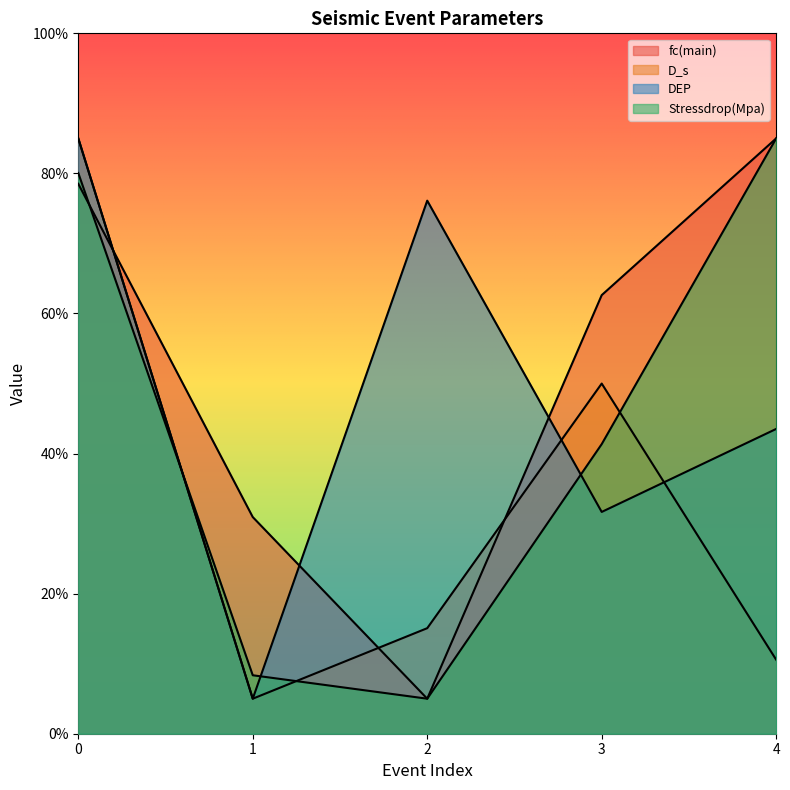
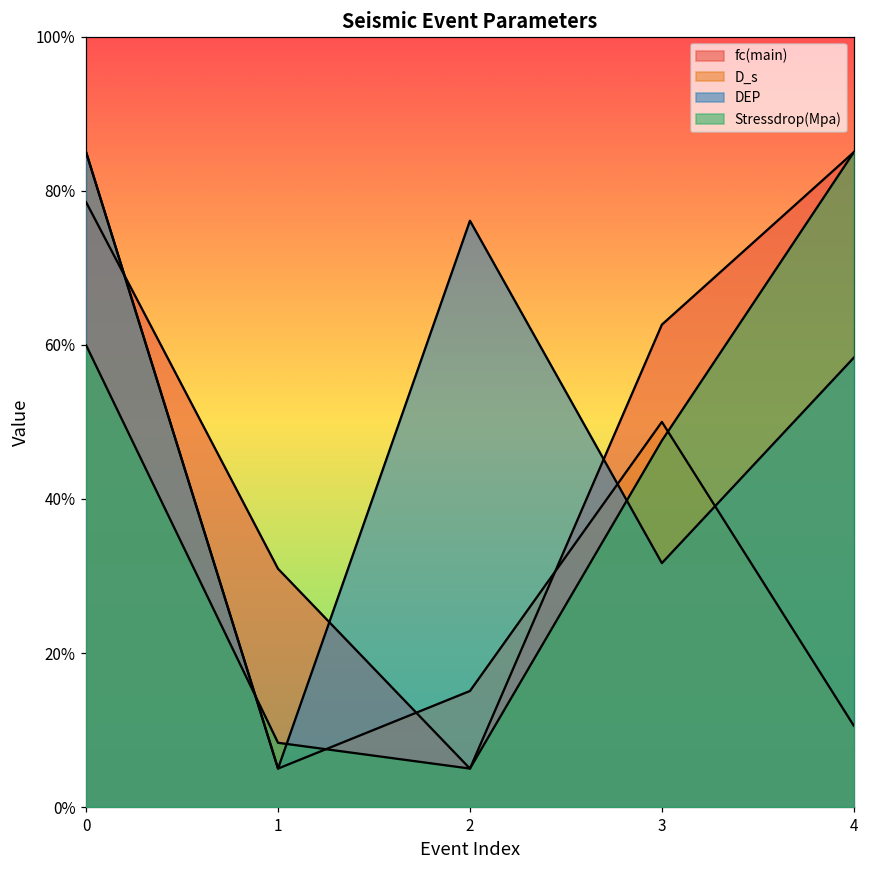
  {
    "DEP": {
      "2": "76%",
      "3": "32%",
-     "4": "44%"
+     "4": "58%"
    },
    "Stressdrop(Mpa)": {
-     "0": "80%",
+     "0": "60%",
      "1": "8%",
-     "3": "41%"
+     "3": "48%"
    }
  }
